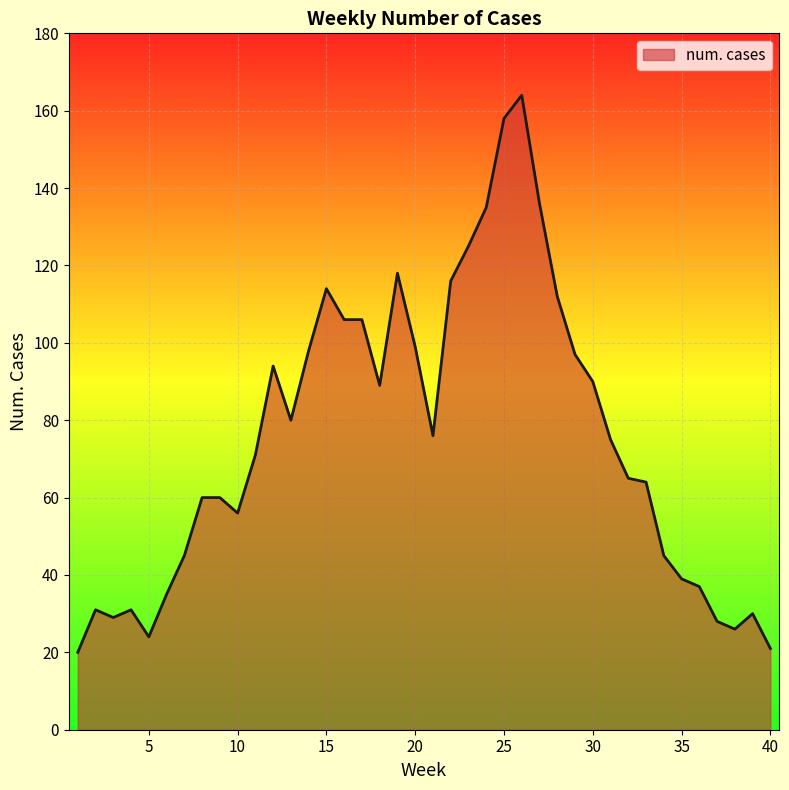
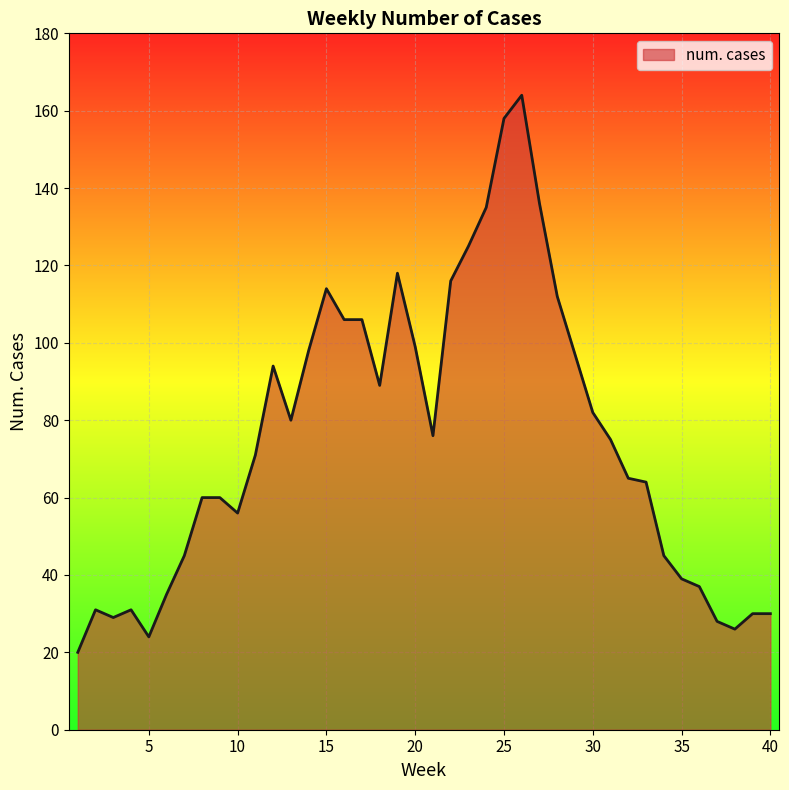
  {
    "5": 24,
    "10": 56,
    "15": 114,
    "20": 99,
    "25": 158,
-   "30": 90,
+   "30": 82,
    "35": 39,
-   "40": 21
+   "40": 30
  }
